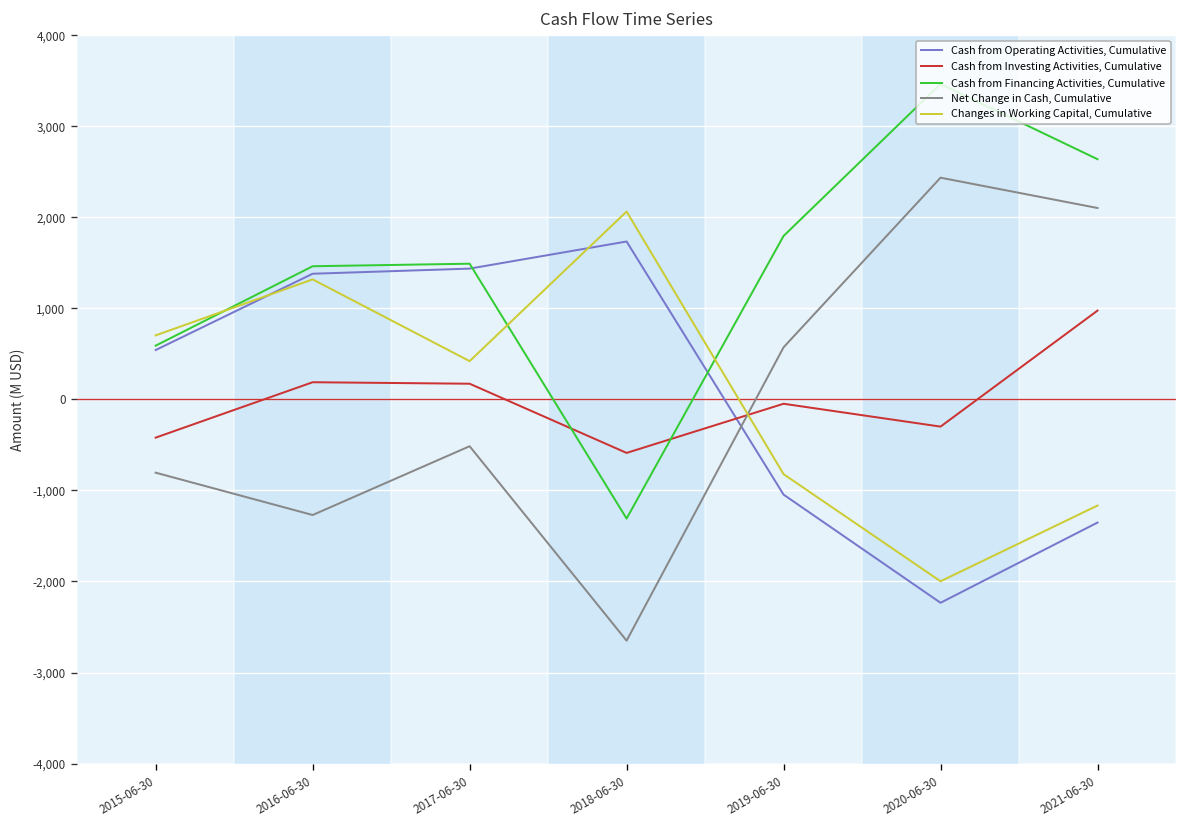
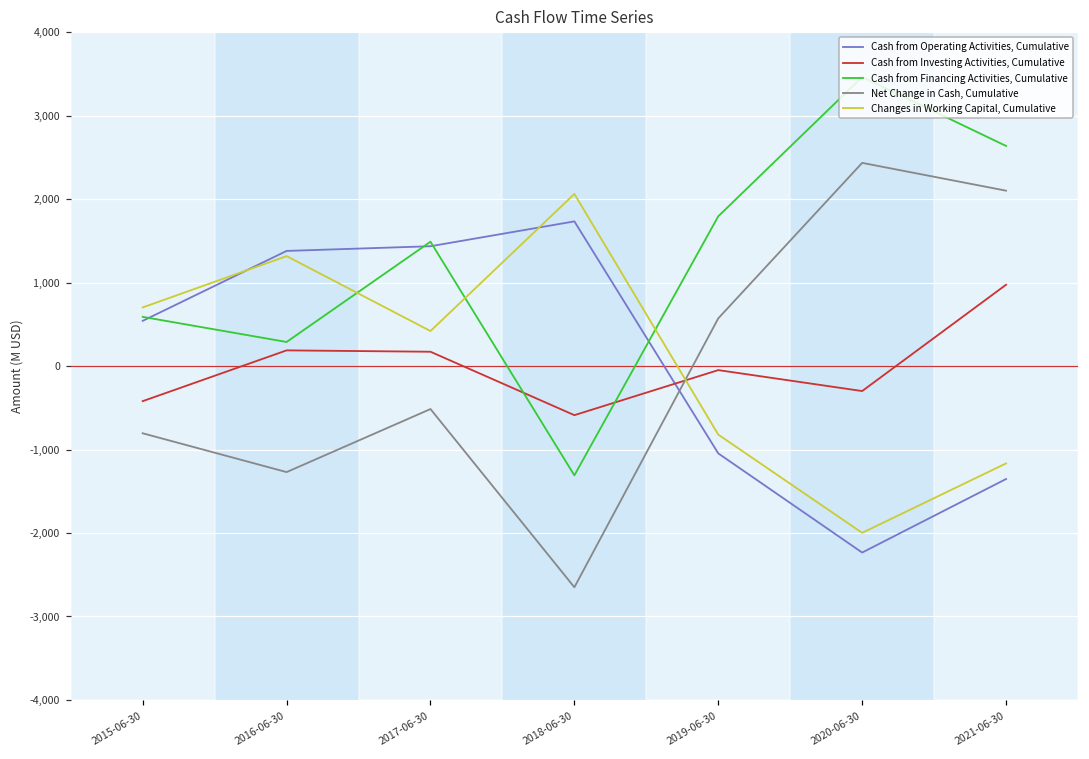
  {
    "Cash from Operating Activities, Cumulative": {
      "2015-06-30": "500",
      "2016-06-30": "1,400",
      "2017-06-30": "1,400",
      "2018-06-30": "1,700",
      "2019-06-30": "-1,000",
      "2020-06-30": "-2,200",
      "2021-06-30": "-1,400"
    },
    "Cash from Investing Activities, Cumulative": {
      "2015-06-30": "-400",
      "2016-06-30": "200",
      "2017-06-30": "200",
      "2018-06-30": "-600",
      "2019-06-30": "0",
      "2020-06-30": "-300",
      "2021-06-30": "1,000"
    },
    "Cash from Financing Activities, Cumulative": {
      "2015-06-30": "600",
-     "2016-06-30": "1,500",
+     "2016-06-30": "300",
      "2017-06-30": "1,500",
      "2018-06-30": "-1,300",
      "2019-06-30": "1,800",
      "2021-06-30": "2,600"
    },
    "Net Change in Cash, Cumulative": {
      "2015-06-30": "-800",
      "2016-06-30": "-1,300",
      "2017-06-30": "-500",
      "2018-06-30": "-2,700",
      "2019-06-30": "600",
      "2020-06-30": "2,400",
      "2021-06-30": "2,100"
    },
    "Changes in Working Capital, Cumulative": {
      "2015-06-30": "700",
      "2016-06-30": "1,300",
      "2017-06-30": "400",
      "2018-06-30": "2,100",
      "2019-06-30": "-800",
      "2020-06-30": "-2,000",
      "2021-06-30": "-1,200"
    }
  }
